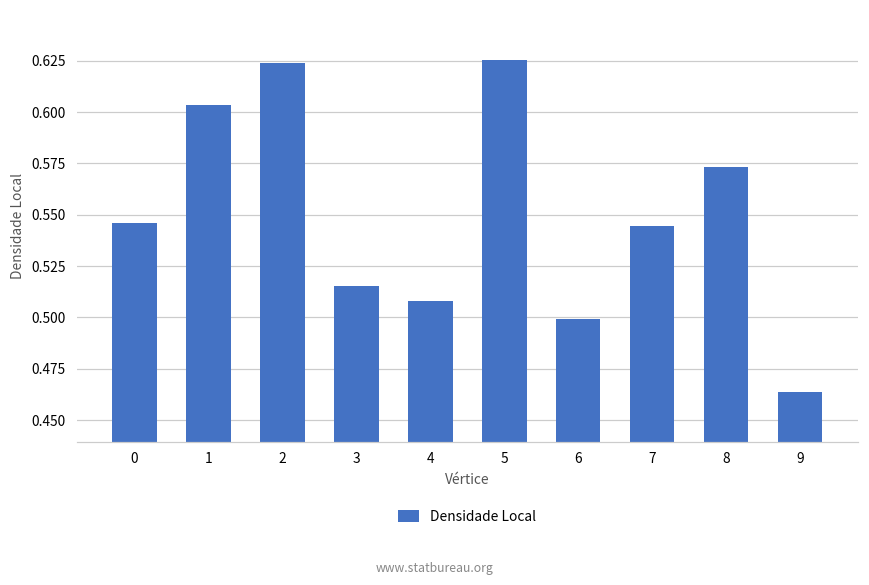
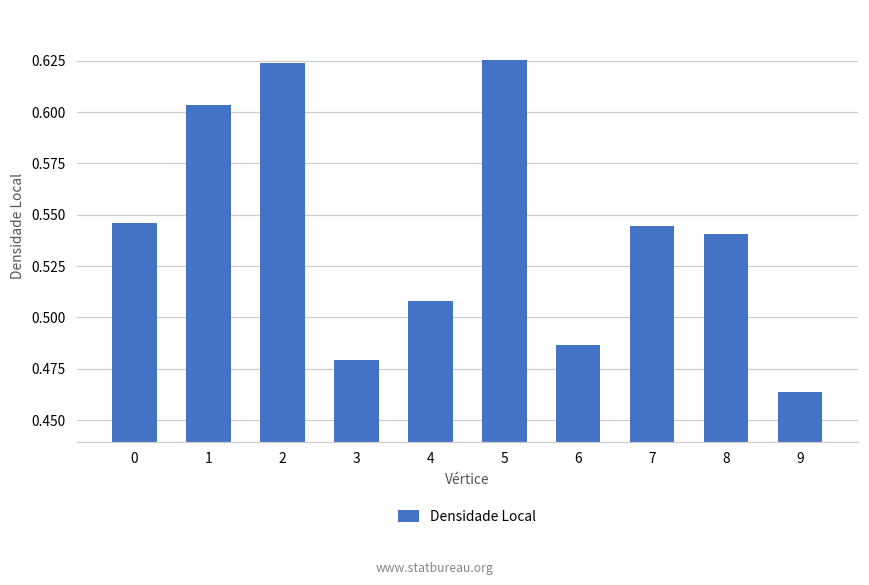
  {
    "0": 0.546,
    "1": 0.603,
    "2": 0.624,
-   "3": 0.515,
+   "3": 0.479,
    "4": 0.508,
    "5": 0.625,
-   "6": 0.499,
+   "6": 0.486,
    "7": 0.544,
-   "8": 0.573,
+   "8": 0.541,
    "9": 0.464
  }
